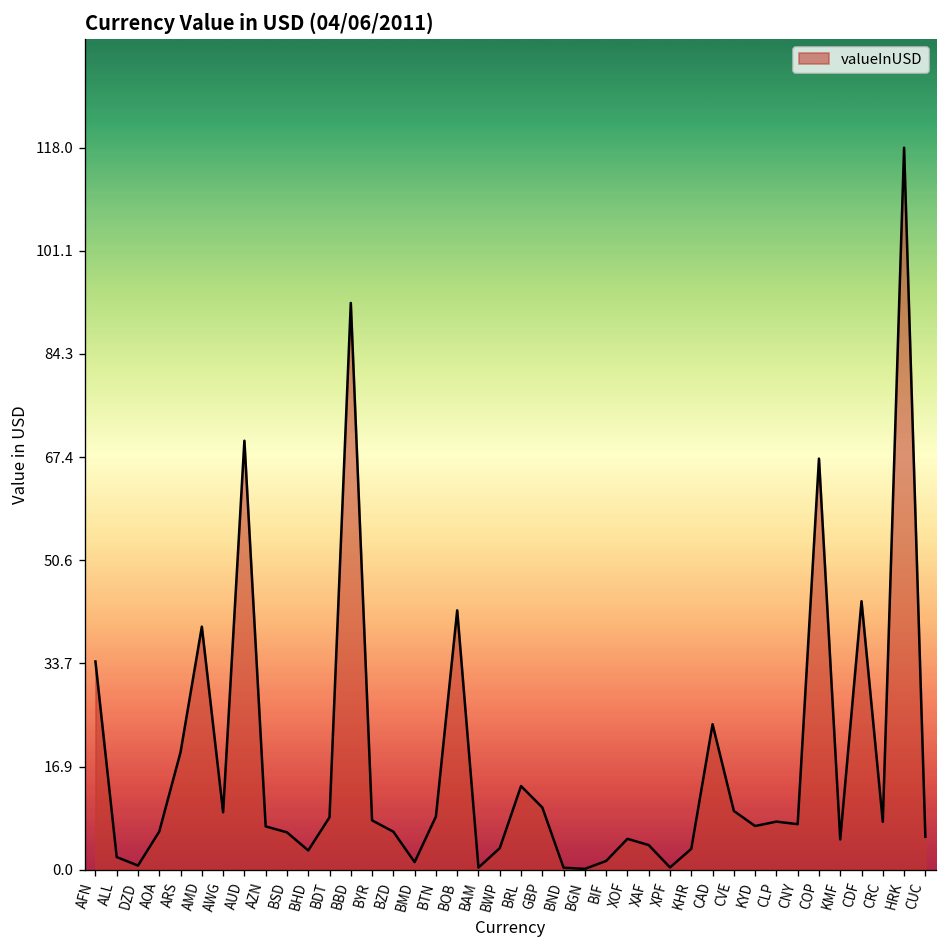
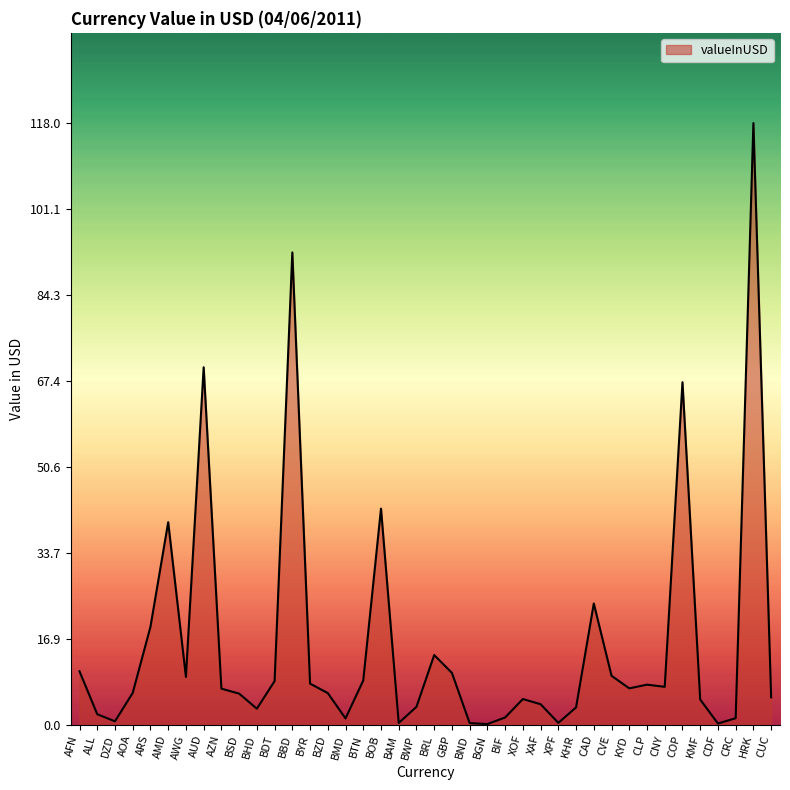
  {
-   "AFN": 34,
+   "AFN": 10,
    "ALL": 2,
    "DZD": 1,
    "AOA": 6,
    "ARS": 19,
    "AMD": 40,
    "AWG": 9,
    "AUD": 70,
    "AZN": 7,
    "BSD": 6,
    "BHD": 3,
    "BDT": 9,
    "BBD": 93,
    "BYR": 8,
    "BZD": 6,
    "BMD": 1,
    "BTN": 9,
    "BOB": 42,
    "BAM": 0,
    "BWP": 4,
    "BRL": 14,
    "GBP": 10,
    "BND": 0,
    "BGN": 0,
    "BIF": 1,
    "XOF": 5,
    "XAF": 4,
    "XPF": 0,
    "KHR": 3,
    "CAD": 24,
    "CVE": 10,
    "KYD": 7,
    "CLP": 8,
    "CNY": 7,
    "COP": 67,
    "KMF": 5,
-   "CDF": 44,
-   "CRC": 8,
+   "CDF": 0,
+   "CRC": 1,
    "HRK": 118,
    "CUC": 5
  }
